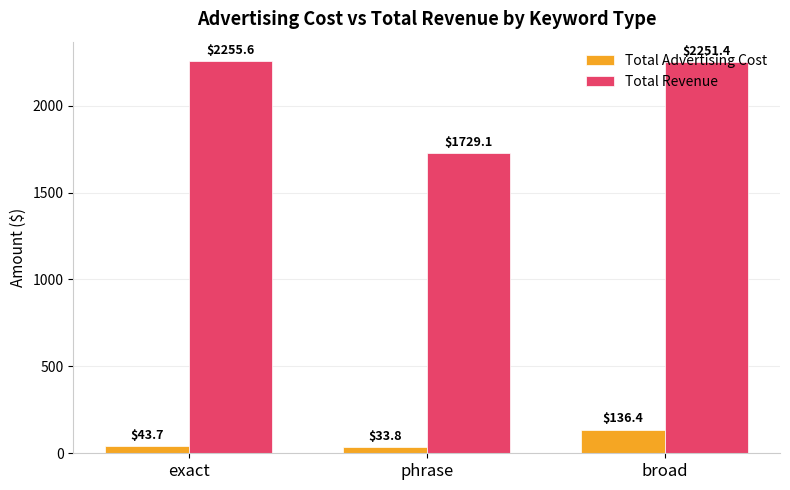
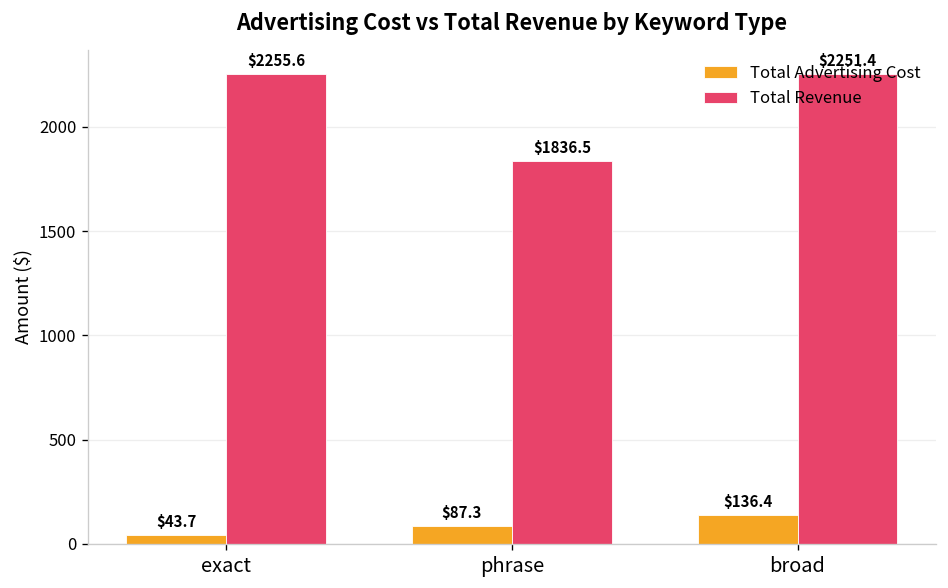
  {
    "Total Advertising Cost": {
      "exact": "$43.7",
-     "phrase": "$33.8",
+     "phrase": "$87.3",
      "broad": "$136.4"
    },
    "Total Revenue": {
      "exact": "$2255.6",
-     "phrase": "$1729.1",
+     "phrase": "$1836.5",
      "broad": "$2251.4"
    }
  }
